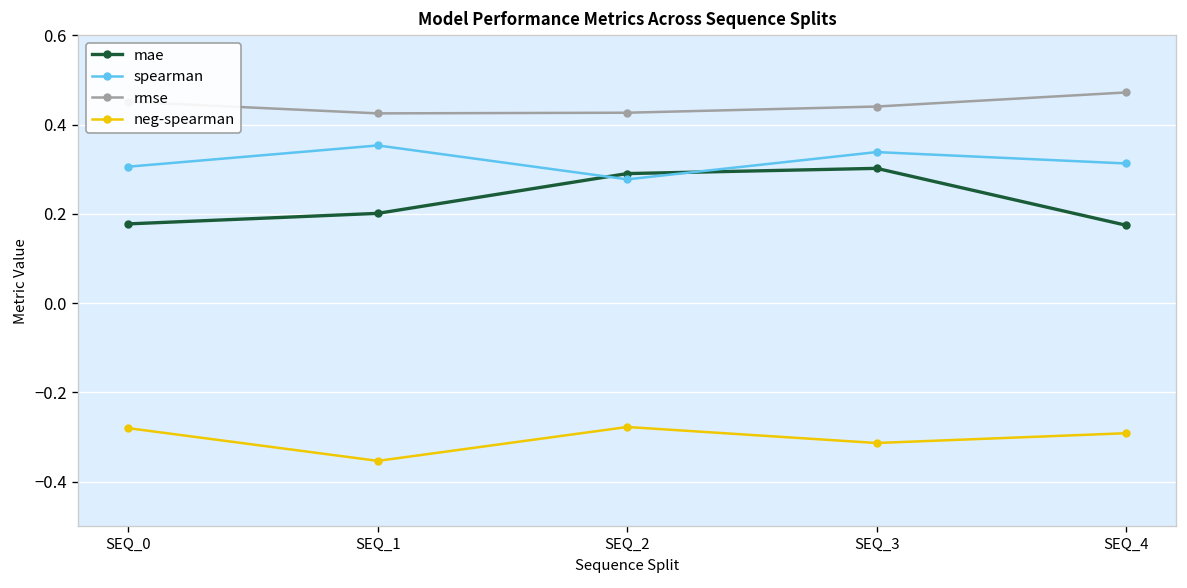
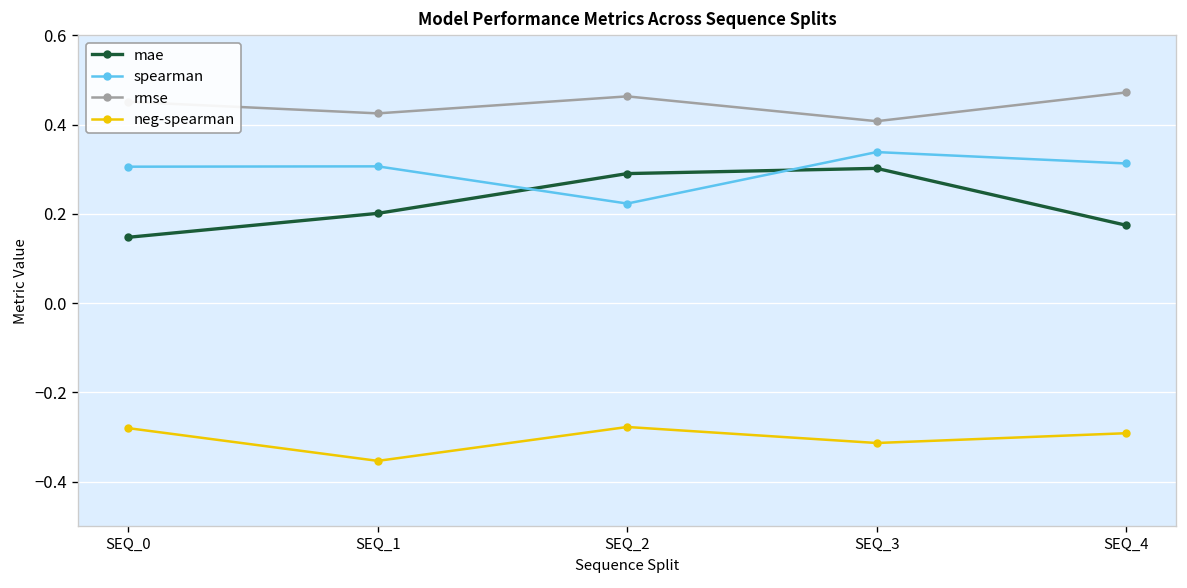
  {
    "mae": {
-     "SEQ_0": 0.18,
+     "SEQ_0": 0.15,
      "SEQ_1": 0.20,
      "SEQ_2": 0.29,
      "SEQ_3": 0.30,
      "SEQ_4": 0.17
    },
    "spearman": {
      "SEQ_0": 0.31,
-     "SEQ_1": 0.35,
-     "SEQ_2": 0.28,
+     "SEQ_1": 0.31,
+     "SEQ_2": 0.22,
      "SEQ_3": 0.34,
      "SEQ_4": 0.31
    },
    "rmse": {
      "SEQ_1": 0.42,
-     "SEQ_2": 0.43,
-     "SEQ_3": 0.44,
+     "SEQ_2": 0.46,
+     "SEQ_3": 0.41,
      "SEQ_4": 0.47
    },
    "neg-spearman": {
      "SEQ_0": -0.28,
      "SEQ_1": -0.35,
      "SEQ_2": -0.28,
      "SEQ_3": -0.31,
      "SEQ_4": -0.29
    }
  }
